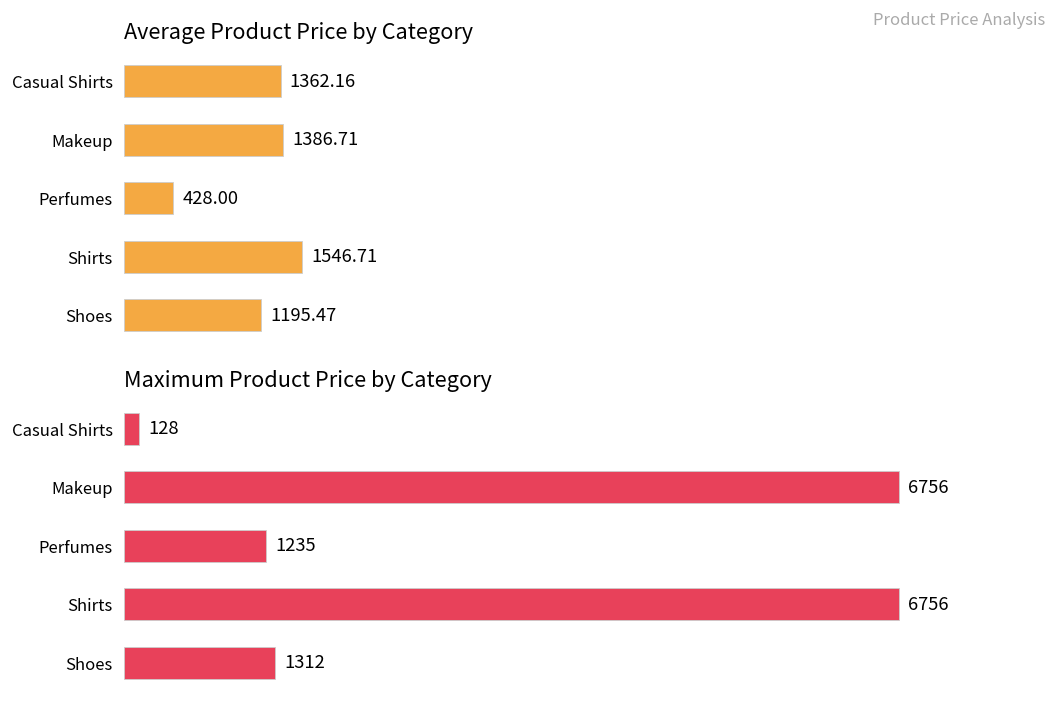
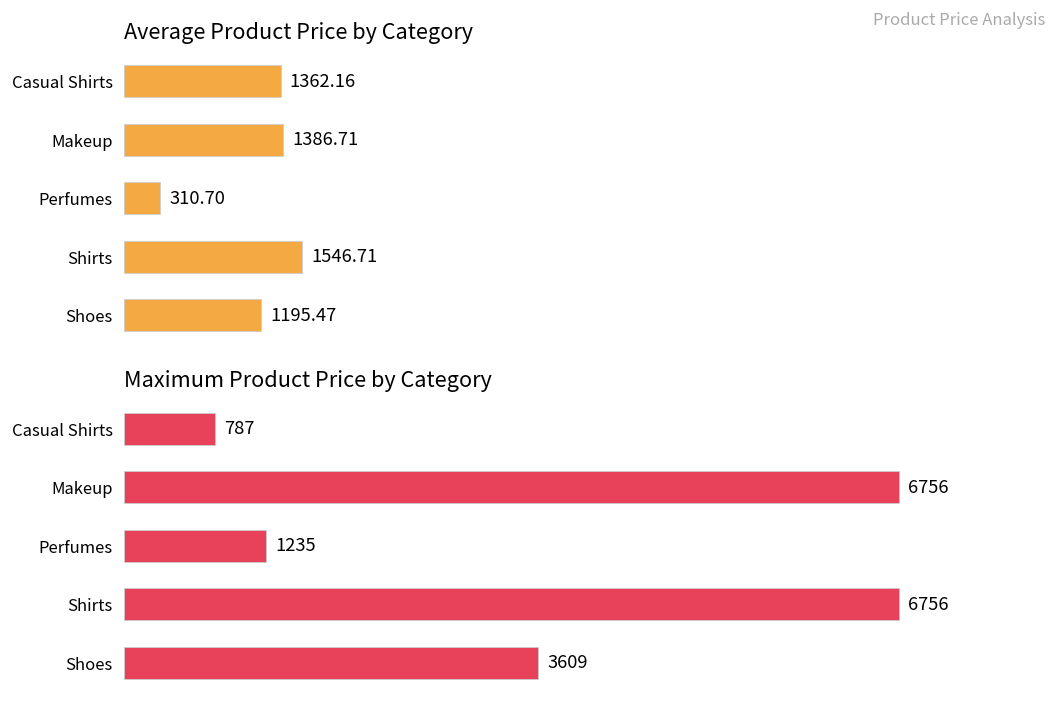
  {
    "Average Product Price by Category": {
      "Casual Shirts": 1362.16,
      "Makeup": 1386.71,
-     "Perfumes": 428.00,
+     "Perfumes": 310.70,
      "Shirts": 1546.71,
      "Shoes": 1195.47
    },
    "Maximum Product Price by Category": {
-     "Casual Shirts": 128,
+     "Casual Shirts": 787,
      "Makeup": 6756,
      "Perfumes": 1235,
      "Shirts": 6756,
-     "Shoes": 1312
+     "Shoes": 3609
    }
  }
